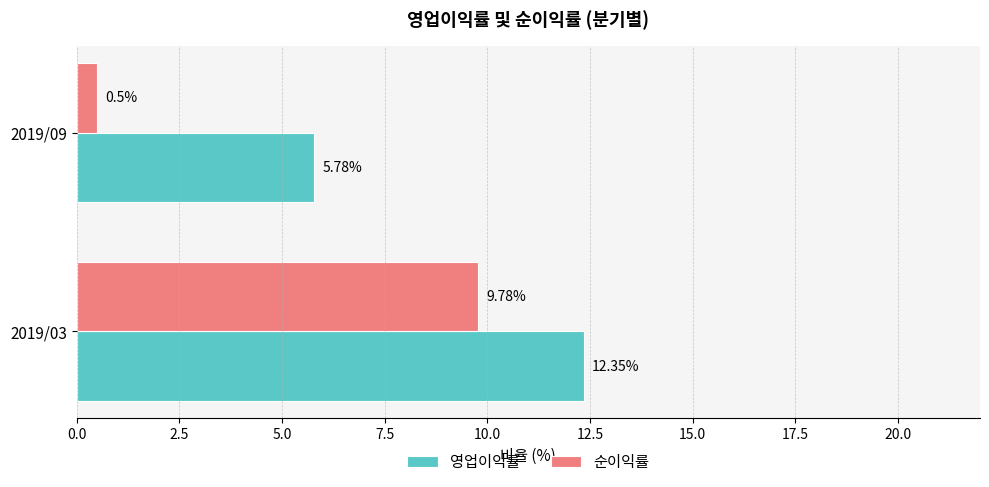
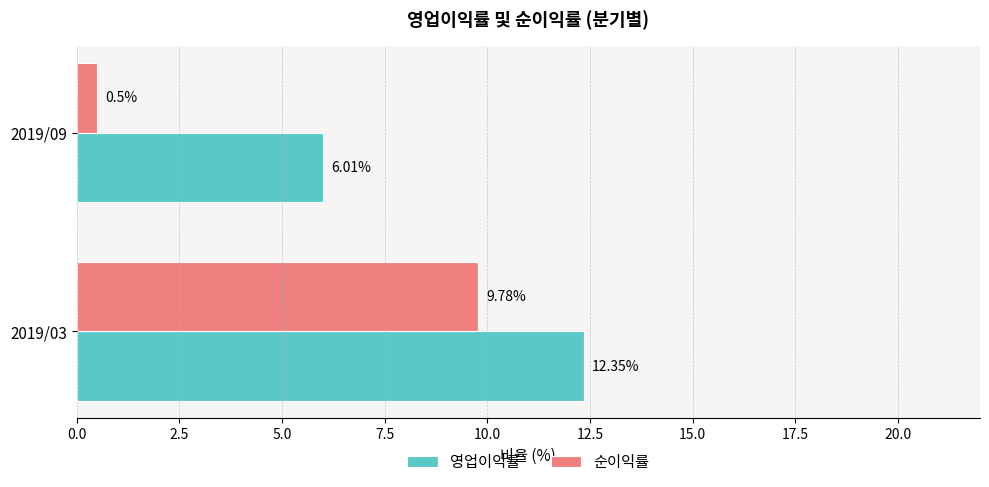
  {
    "영업이익률": {
-     "2019/09": "5.78%",
+     "2019/09": "6.01%",
      "2019/03": "12.35%"
    },
    "순이익률": {
      "2019/09": "0.5%",
      "2019/03": "9.78%"
    }
  }
